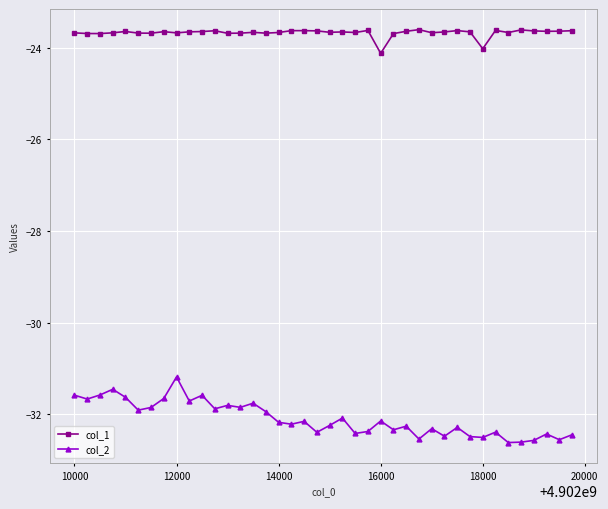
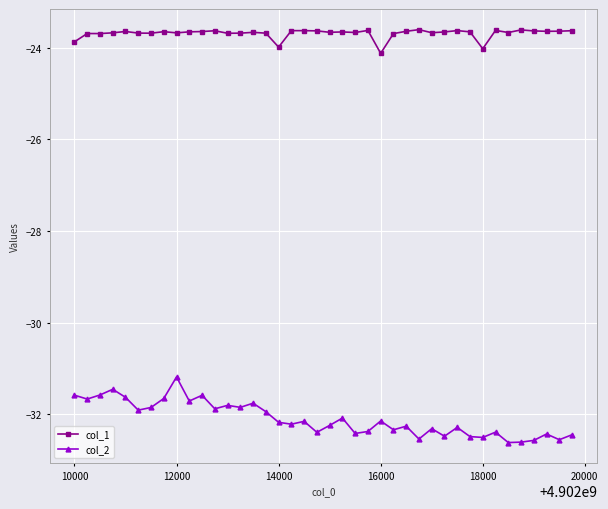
  {
    "col_1": {
-     "10000": -23.7,
+     "10000": -23.9,
      "12000": -23.7,
-     "14000": -23.7,
+     "14000": -24.0,
      "16000": -24.1,
      "18000": -24.0
    },
    "col_2": {
      "10000": -31.6,
      "12000": -31.2,
      "14000": -32.2,
      "16000": -32.1,
      "18000": -32.5
    }
  }
